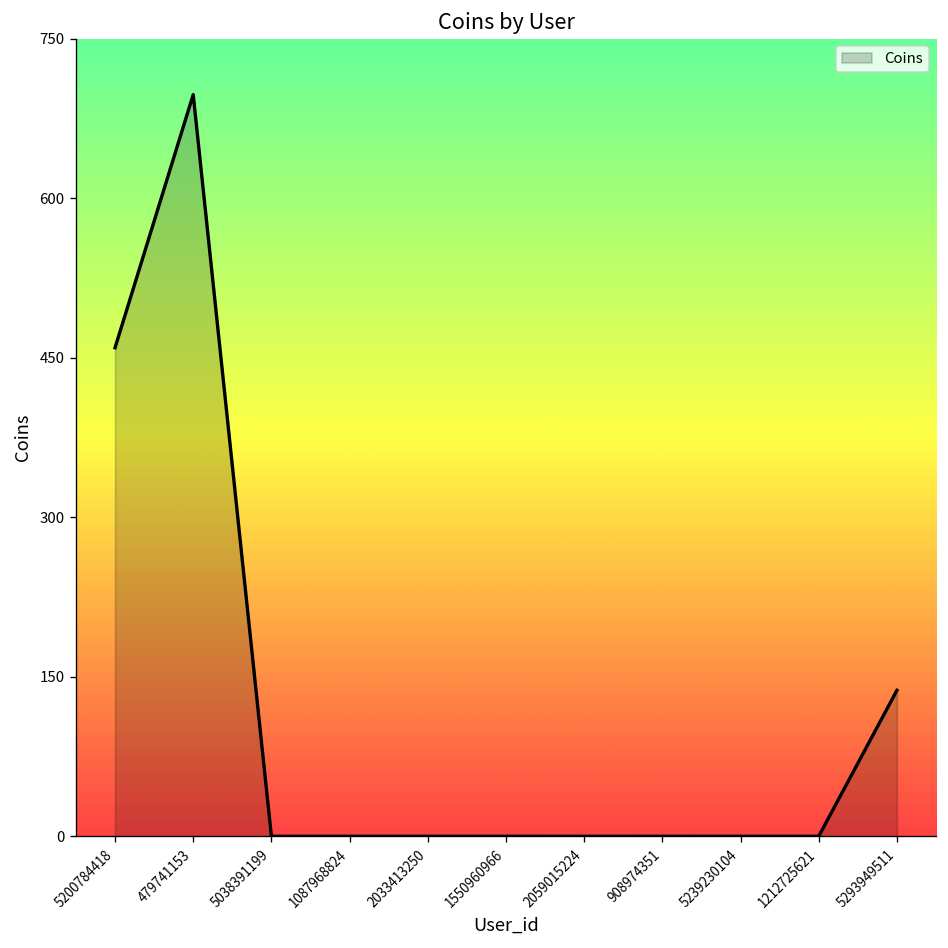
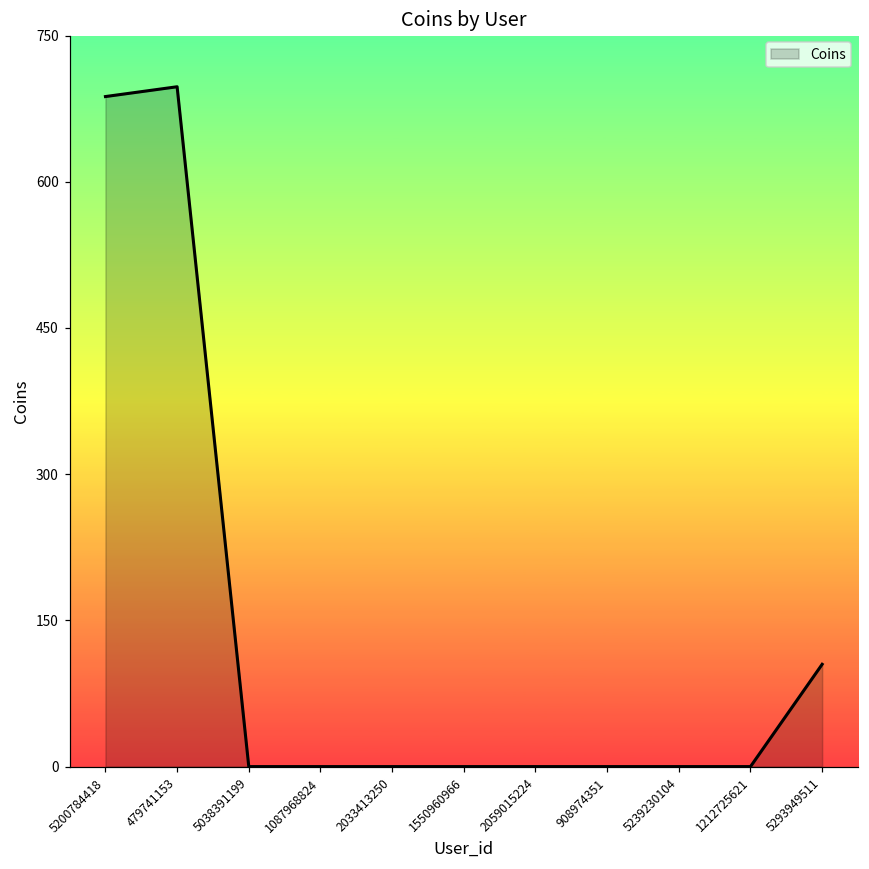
  {
-   "5200784418": 460,
+   "5200784418": 690,
    "479741153": 700,
    "5038391199": 0,
    "1087968824": 0,
    "2033413250": 0,
    "1550960966": 0,
    "2059015224": 0,
    "908974351": 0,
    "5239230104": 0,
    "1212725621": 0,
-   "5293949511": 140
+   "5293949511": 100
  }
